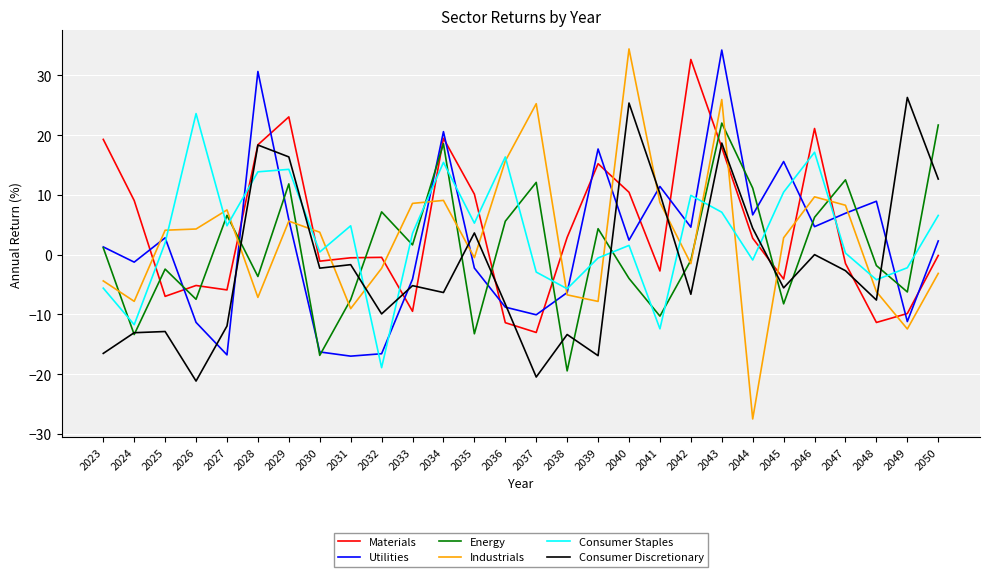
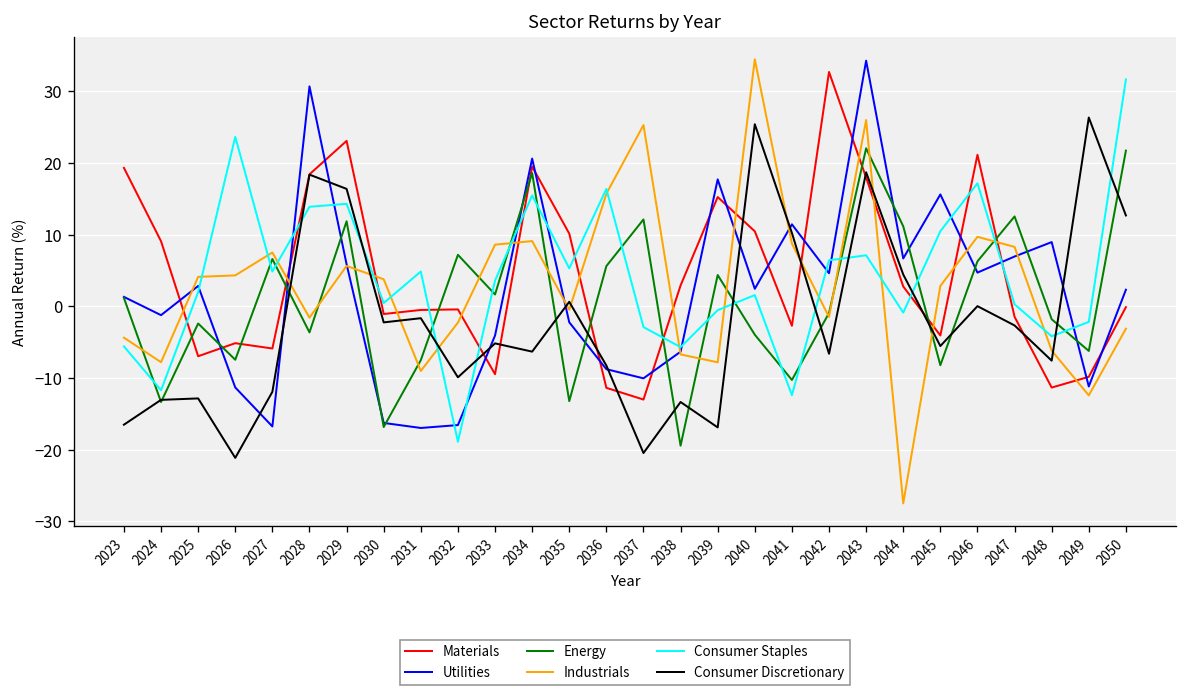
  {
    "Materials": {
      "2023": 19,
      "2024": 9,
      "2025": -7,
      "2026": -5,
      "2027": -6,
      "2029": 23,
      "2030": -1,
      "2031": -1,
      "2032": 0,
      "2033": -9,
      "2034": 19,
      "2035": 10,
      "2036": -11,
      "2037": -13,
      "2038": 3,
      "2039": 15,
      "2040": 10,
      "2041": -3,
      "2042": 33,
      "2043": 18,
      "2044": 3,
      "2045": -4,
      "2046": 21,
      "2047": -1,
      "2048": -11,
      "2049": -10,
      "2050": 0
    },
    "Utilities": {
      "2024": -1,
      "2025": 3,
      "2026": -11,
      "2027": -17,
      "2028": 31,
      "2030": -16,
      "2031": -17,
      "2032": -17,
      "2033": -4,
      "2034": 21,
      "2035": -2,
      "2036": -9,
      "2037": -10,
      "2039": 18,
      "2040": 2,
      "2041": 11,
      "2042": 5,
      "2043": 34,
      "2044": 7,
      "2045": 16,
      "2046": 5,
      "2047": 7,
      "2048": 9,
      "2049": -11,
      "2050": 2
    },
    "Energy": {
      "2025": -2,
      "2026": -7,
      "2027": 7,
      "2028": -4,
      "2029": 12,
      "2030": -17,
      "2031": -8,
      "2032": 7,
      "2033": 2,
      "2034": 19,
      "2035": -13,
      "2036": 6,
      "2037": 12,
      "2038": -19,
      "2039": 4,
      "2040": -4,
      "2041": -10,
      "2042": -1,
      "2043": 22,
      "2044": 11,
      "2045": -8,
      "2046": 6,
      "2047": 13,
      "2048": -2,
      "2049": -6,
      "2050": 22
    },
    "Industrials": {
      "2023": -4,
      "2024": -8,
      "2025": 4,
      "2026": 4,
      "2027": 7,
-     "2028": -7,
+     "2028": -2,
      "2030": 4,
      "2031": -9,
      "2032": -2,
      "2033": 9,
      "2034": 9,
      "2035": 0,
      "2036": 16,
      "2037": 25,
      "2039": -8,
      "2040": 34,
      "2041": 9,
      "2042": -2,
      "2043": 26,
      "2044": -28,
      "2045": 3,
      "2046": 10,
      "2047": 8,
      "2048": -6,
      "2049": -12,
      "2050": -3
    },
    "Consumer Staples": {
      "2023": -6,
      "2024": -12,
      "2025": 2,
      "2026": 24,
      "2027": 5,
      "2028": 14,
      "2029": 14,
      "2030": 0,
      "2031": 5,
      "2032": -19,
      "2033": 4,
      "2034": 15,
      "2035": 5,
      "2036": 16,
      "2037": -3,
      "2038": -6,
      "2039": -1,
      "2040": 2,
      "2041": -12,
-     "2042": 10,
+     "2042": 6,
      "2043": 7,
      "2044": -1,
      "2045": 10,
      "2046": 17,
      "2047": 0,
      "2048": -4,
      "2049": -2,
-     "2050": 7
+     "2050": 32
    },
    "Consumer Discretionary": {
      "2023": -17,
      "2025": -13,
      "2026": -21,
      "2027": -12,
      "2029": 16,
      "2030": -2,
      "2031": -2,
      "2032": -10,
      "2033": -5,
      "2034": -6,
-     "2035": 4,
+     "2035": 1,
      "2036": -8,
      "2037": -20,
      "2038": -13,
      "2039": -17,
      "2040": 25,
      "2041": 10,
      "2042": -7,
      "2043": 19,
      "2044": 4,
      "2045": -6,
      "2046": 0,
      "2047": -3,
      "2048": -8,
      "2049": 26,
      "2050": 13
    }
  }
